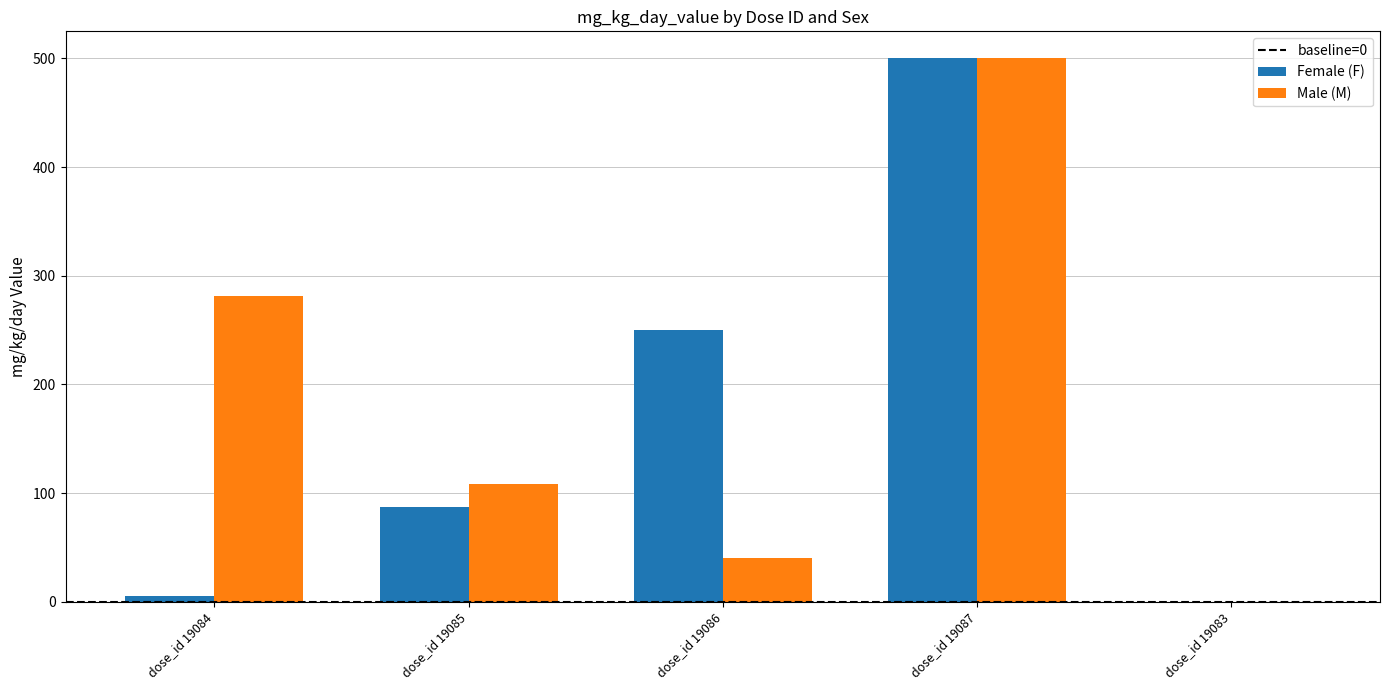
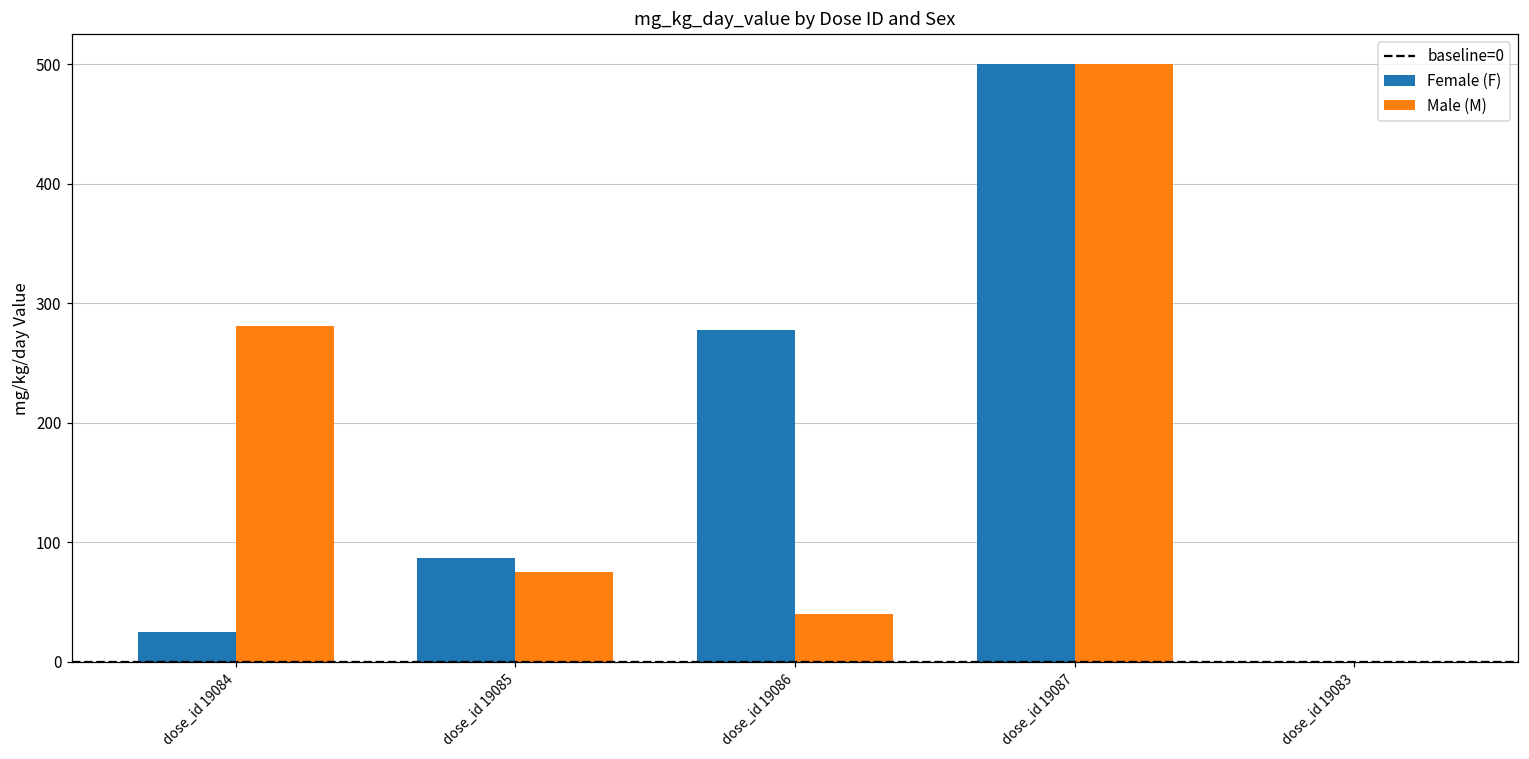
  {
    "Female (F)": {
-     "dose_id 19084": 5,
+     "dose_id 19084": 25,
      "dose_id 19085": 87,
-     "dose_id 19086": 250,
+     "dose_id 19086": 278,
      "dose_id 19087": 500,
      "dose_id 19083": 0
    },
    "Male (M)": {
      "dose_id 19084": 281,
-     "dose_id 19085": 108,
+     "dose_id 19085": 75,
      "dose_id 19086": 40,
      "dose_id 19087": 500,
      "dose_id 19083": 0
    }
  }
